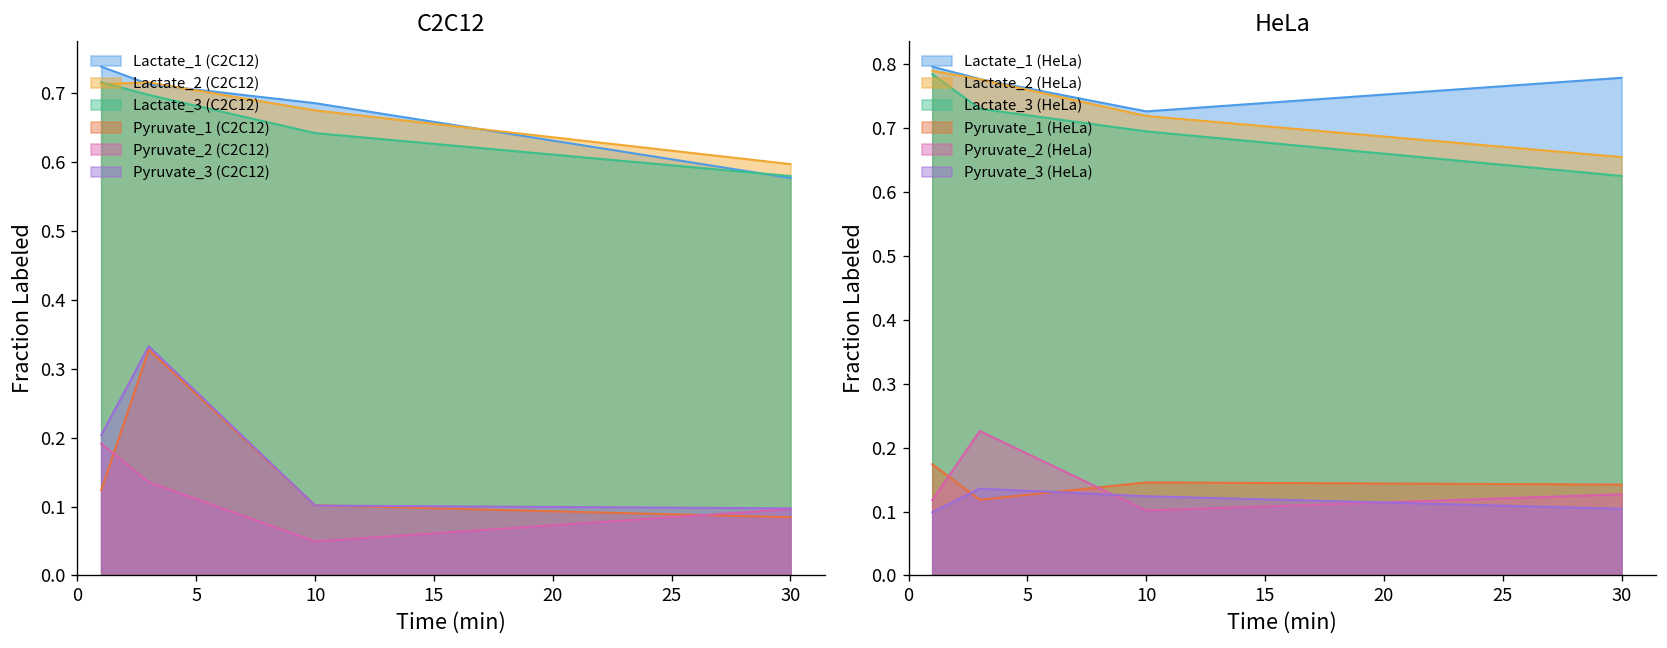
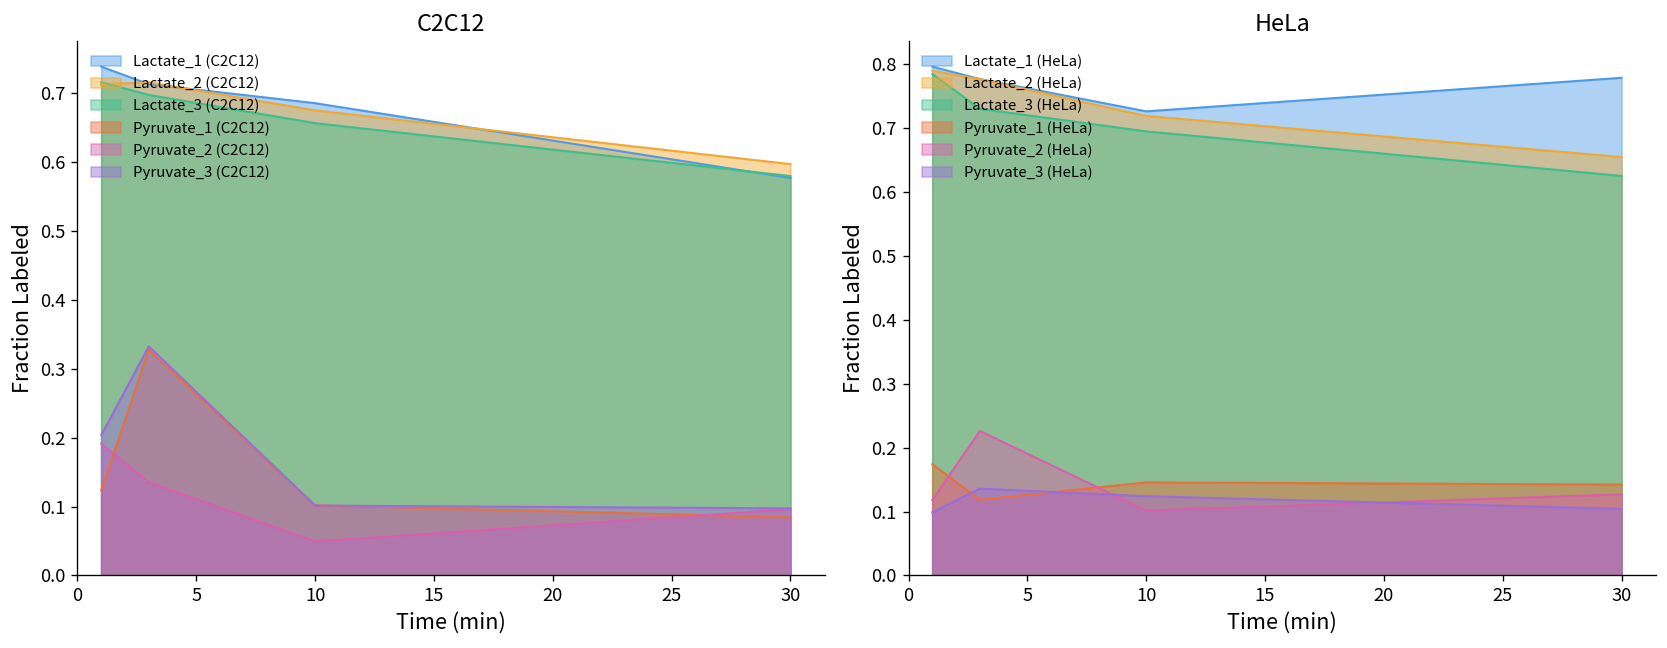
  {
    "C2C12": {
      "Lactate_1 (C2C12)": {
        "10": 0.69
      },
      "Lactate_3 (C2C12)": {
-       "10": 0.64
+       "10": 0.66
      }
    },
    "HeLa": {
      "Lactate_1 (HeLa)": {
        "10": 0.73,
        "30": 0.78
      },
      "Lactate_3 (HeLa)": {
        "10": 0.70,
        "30": 0.63
      }
    }
  }
